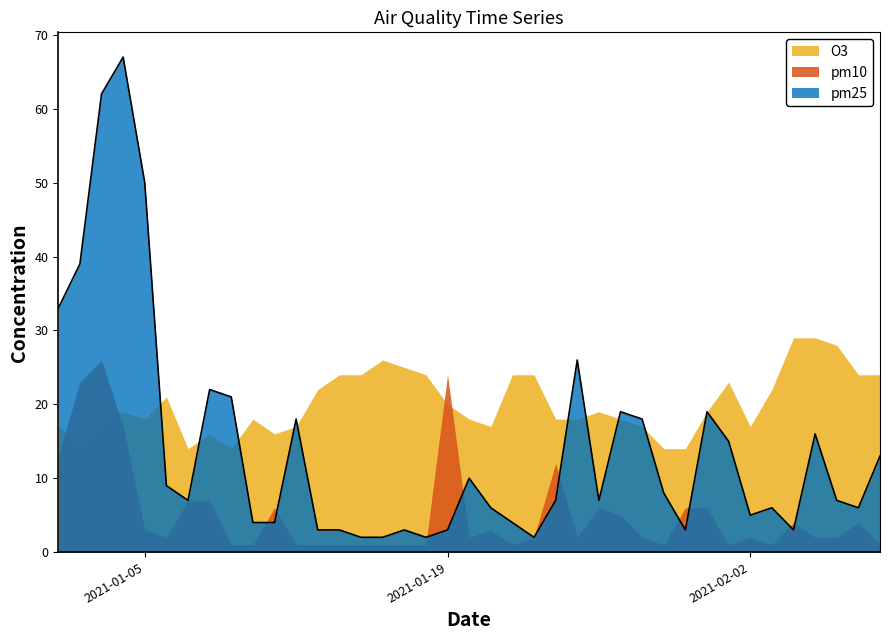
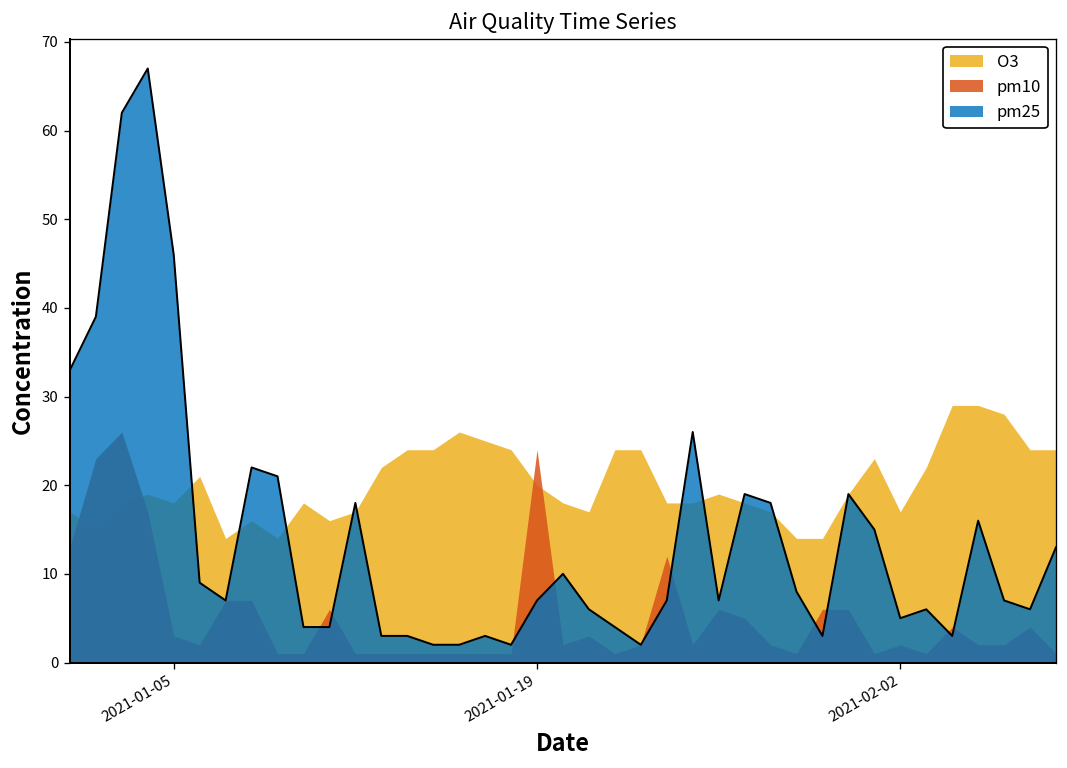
  {
    "O3": {
      "2021-01-05": 18,
      "2021-01-19": 20,
      "2021-02-02": 17
    },
    "pm10": {
      "2021-01-05": 3,
      "2021-01-19": 24,
      "2021-02-02": 2
    },
    "pm25": {
-     "2021-01-05": 50,
-     "2021-01-19": 3,
+     "2021-01-05": 46,
+     "2021-01-19": 7,
      "2021-02-02": 5
    }
  }
